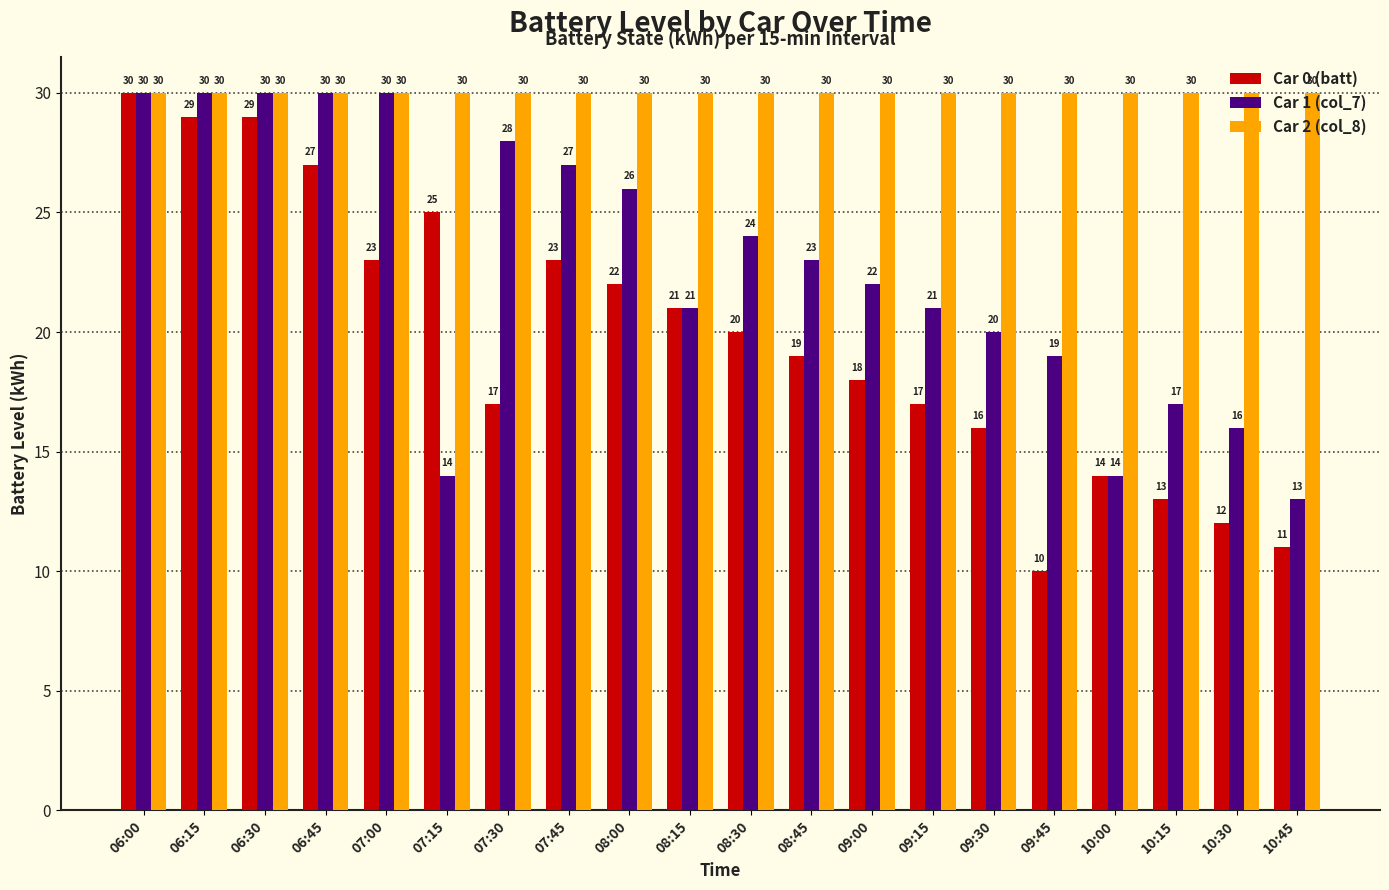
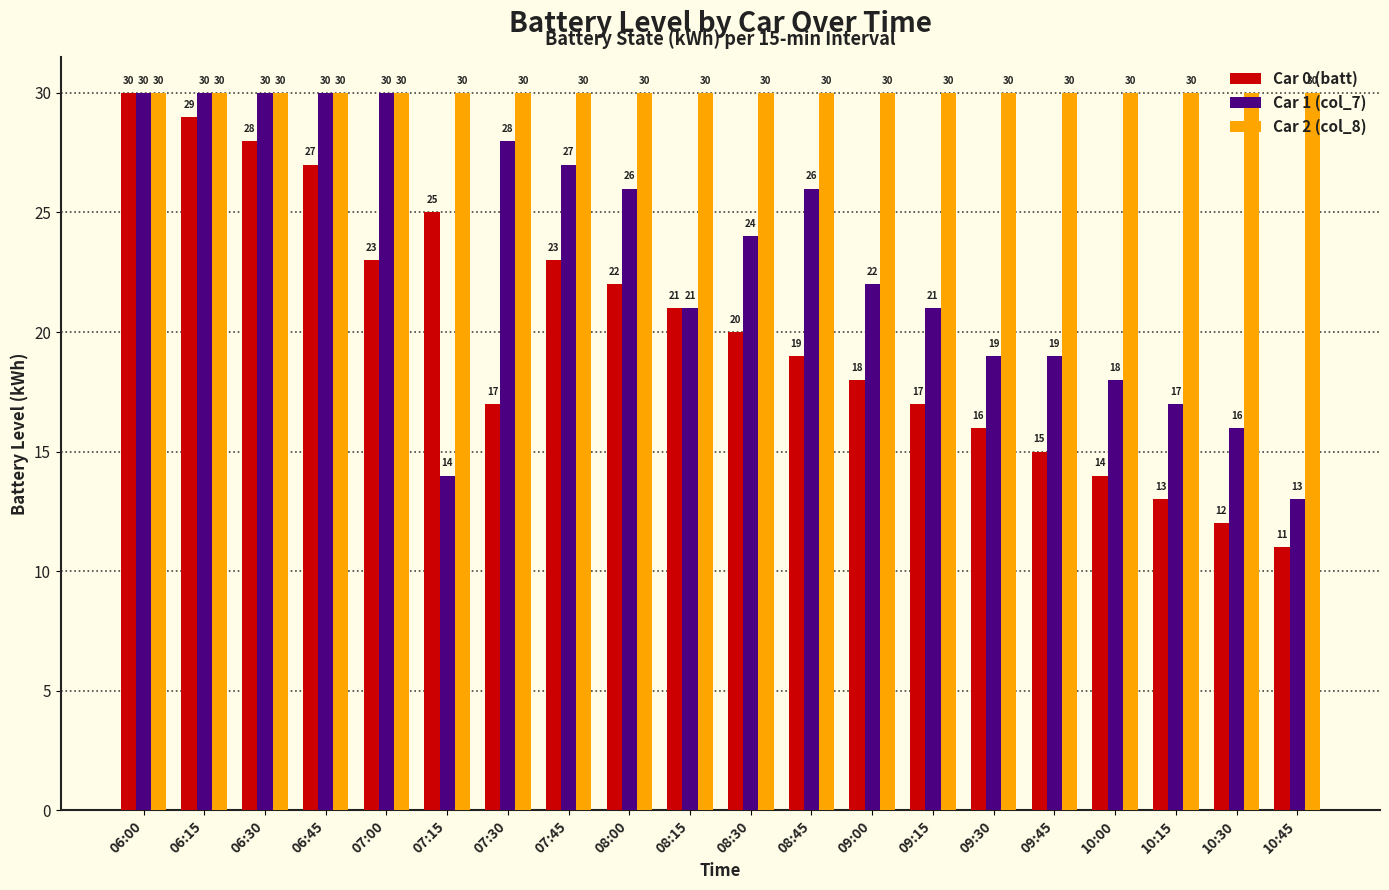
  {
    "Car 0 (batt)": {
      "06:00": 30,
      "06:15": 29,
-     "06:30": 29,
+     "06:30": 28,
      "06:45": 27,
      "07:00": 23,
      "07:15": 25,
      "07:30": 17,
      "07:45": 23,
      "08:00": 22,
      "08:15": 21,
      "08:30": 20,
      "08:45": 19,
      "09:00": 18,
      "09:15": 17,
      "09:30": 16,
-     "09:45": 10,
+     "09:45": 15,
      "10:00": 14,
      "10:15": 13,
      "10:30": 12,
      "10:45": 11
    },
    "Car 1 (col_7)": {
      "06:00": 30,
      "06:15": 30,
      "06:30": 30,
      "06:45": 30,
      "07:00": 30,
      "07:15": 14,
      "07:30": 28,
      "07:45": 27,
      "08:00": 26,
      "08:15": 21,
      "08:30": 24,
-     "08:45": 23,
+     "08:45": 26,
      "09:00": 22,
      "09:15": 21,
-     "09:30": 20,
+     "09:30": 19,
      "09:45": 19,
-     "10:00": 14,
+     "10:00": 18,
      "10:15": 17,
      "10:30": 16,
      "10:45": 13
    },
    "Car 2 (col_8)": {
      "06:00": 30,
      "06:15": 30,
      "06:30": 30,
      "06:45": 30,
      "07:00": 30,
      "07:15": 30,
      "07:30": 30,
      "07:45": 30,
      "08:00": 30,
      "08:15": 30,
      "08:30": 30,
      "08:45": 30,
      "09:00": 30,
      "09:15": 30,
      "09:30": 30,
      "09:45": 30,
      "10:00": 30,
      "10:15": 30,
      "10:30": 30,
      "10:45": 30
    }
  }
